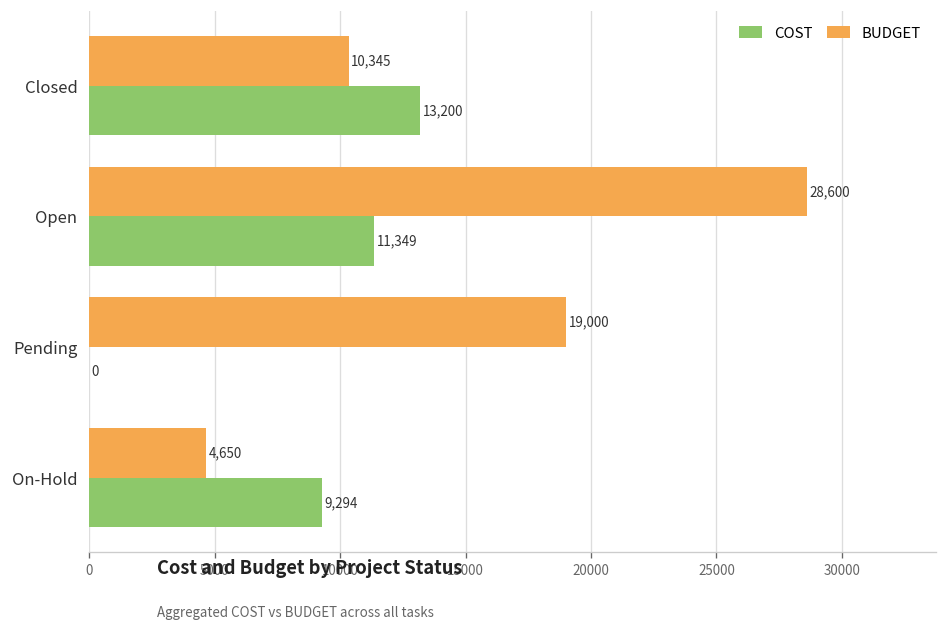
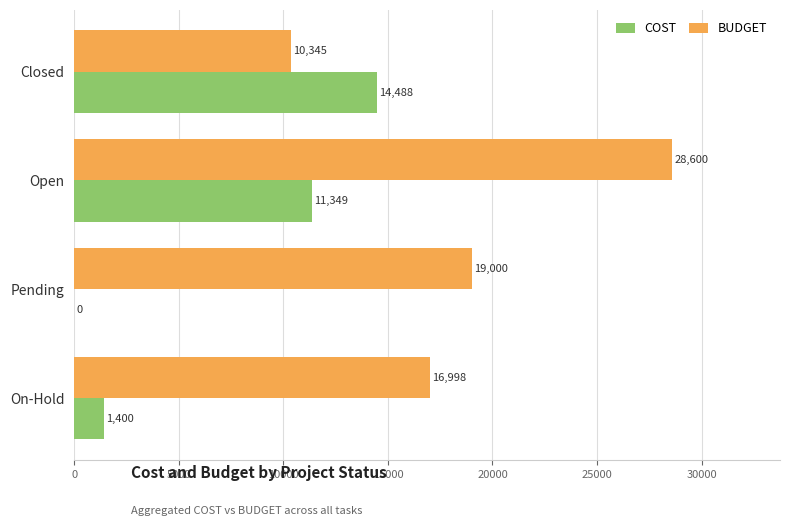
  {
    "COST": {
-     "Closed": "13,200",
+     "Closed": "14,488",
      "Open": "11,349",
      "Pending": "0",
-     "On-Hold": "9,294"
+     "On-Hold": "1,400"
    },
    "BUDGET": {
      "Closed": "10,345",
      "Open": "28,600",
      "Pending": "19,000",
-     "On-Hold": "4,650"
+     "On-Hold": "16,998"
    }
  }
